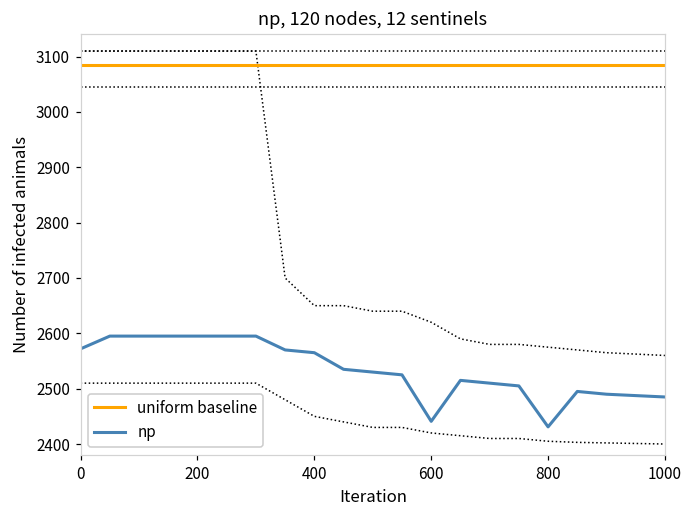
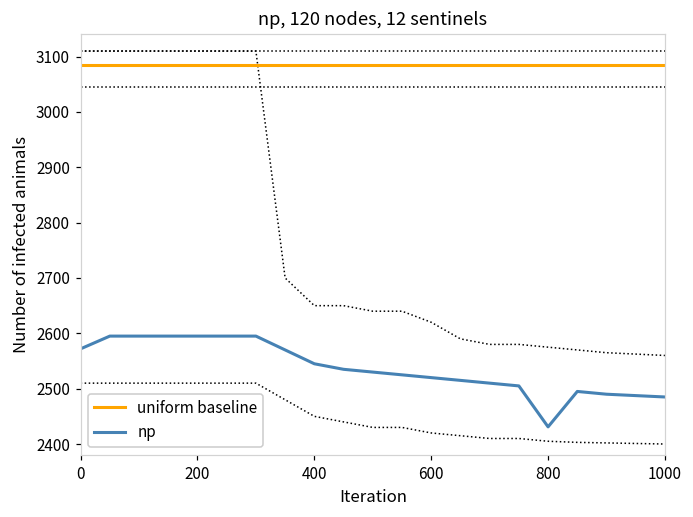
  {
    "uniform baseline": {
      "0": 3090,
      "200": 3090,
      "400": 3090,
      "600": 3090,
      "800": 3090,
      "1000": 3090
    },
    "np": {
      "0": 2570,
      "200": 2600,
-     "400": 2570,
-     "600": 2440,
+     "400": 2550,
+     "600": 2520,
      "800": 2430,
      "1000": 2490
    }
  }
